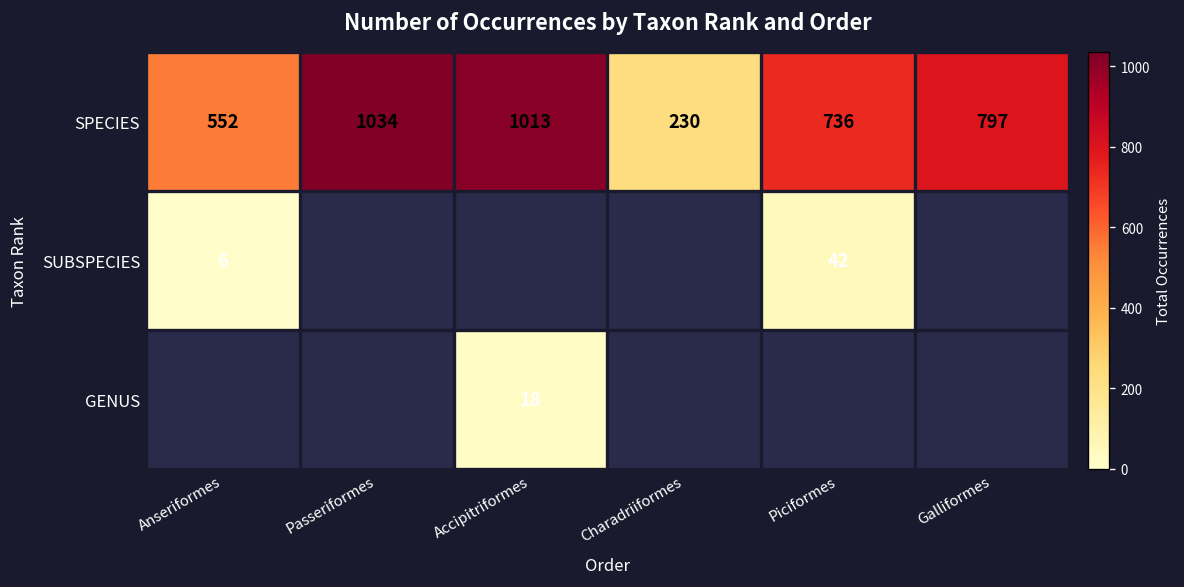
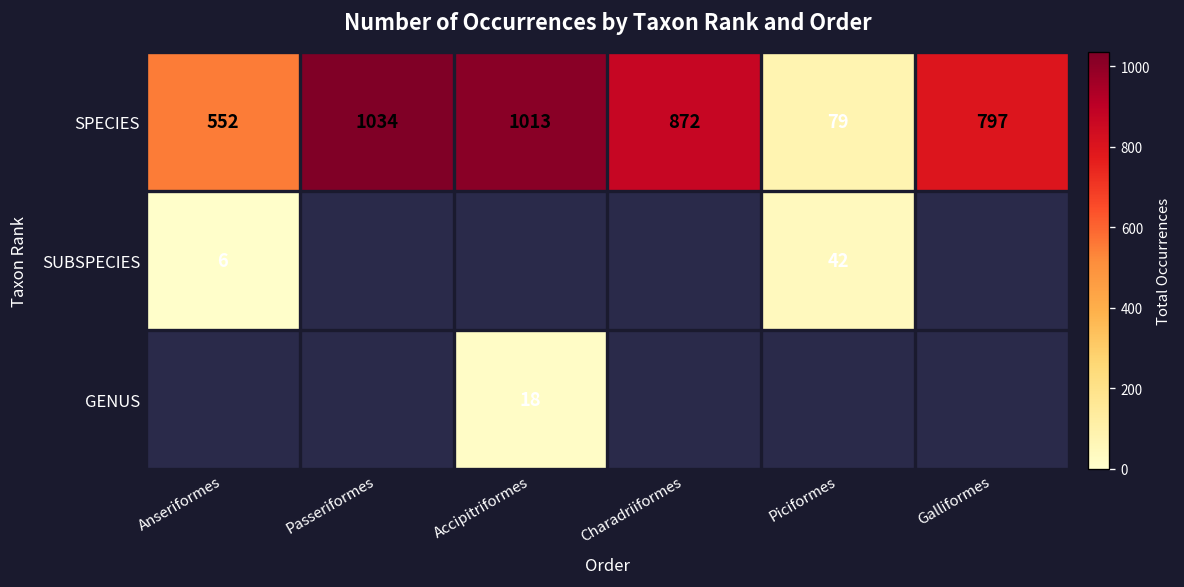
  {
    "SPECIES": {
      "Anseriformes": 552,
      "Passeriformes": 1034,
      "Accipitriformes": 1013,
-     "Charadriiformes": 230,
-     "Piciformes": 736,
+     "Charadriiformes": 872,
+     "Piciformes": 79,
      "Galliformes": 797
    },
    "SUBSPECIES": {
      "Anseriformes": 6,
      "Piciformes": 42
    },
    "GENUS": {
      "Accipitriformes": 18
    }
  }
